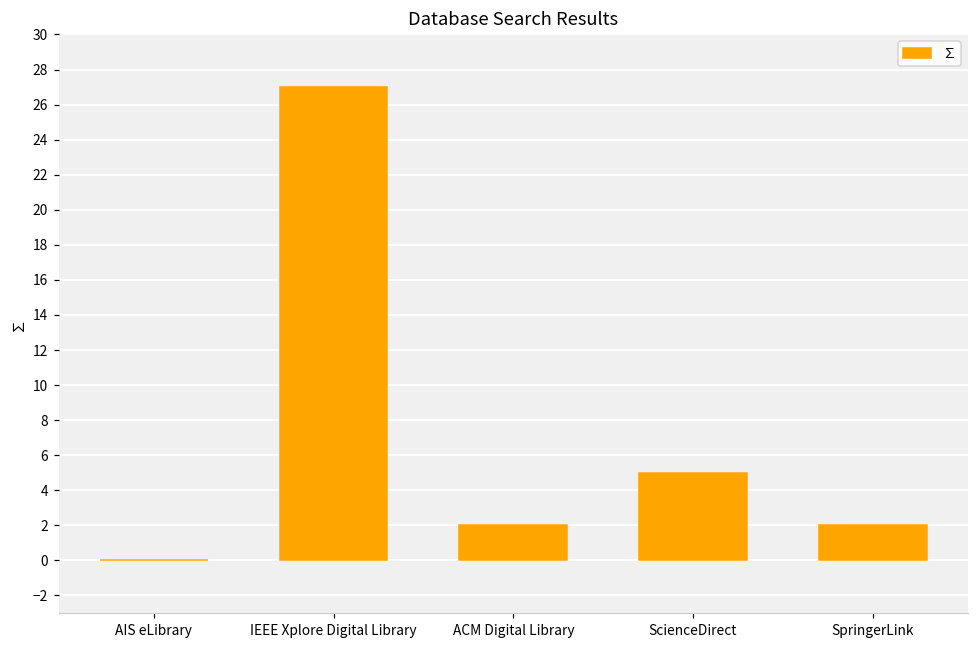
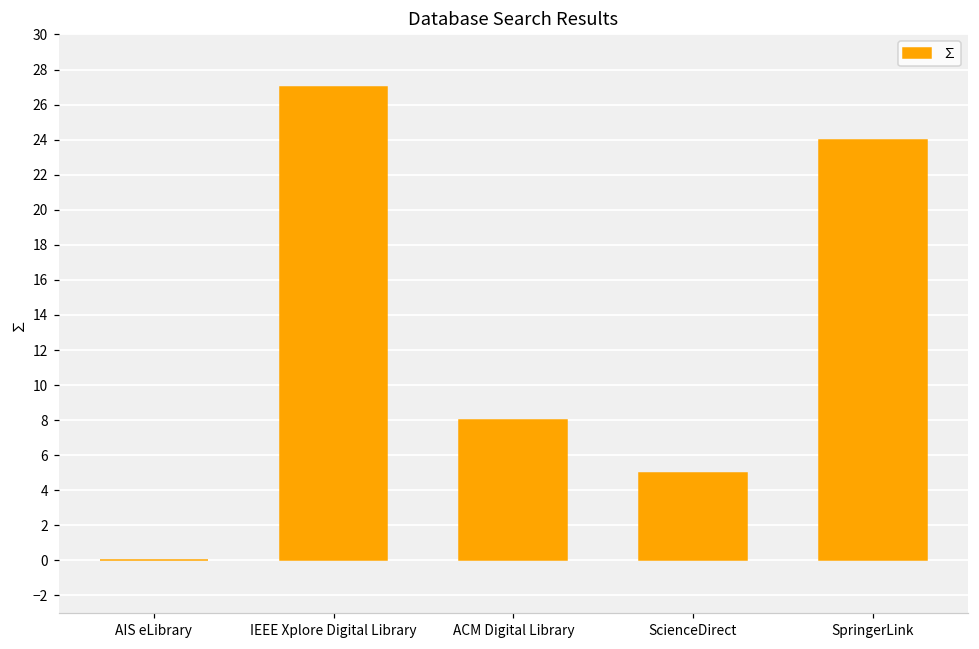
  {
    "AIS eLibrary": 0,
    "IEEE Xplore Digital Library": 27,
-   "ACM Digital Library": 2,
+   "ACM Digital Library": 8,
    "ScienceDirect": 5,
-   "SpringerLink": 2
+   "SpringerLink": 24
  }
